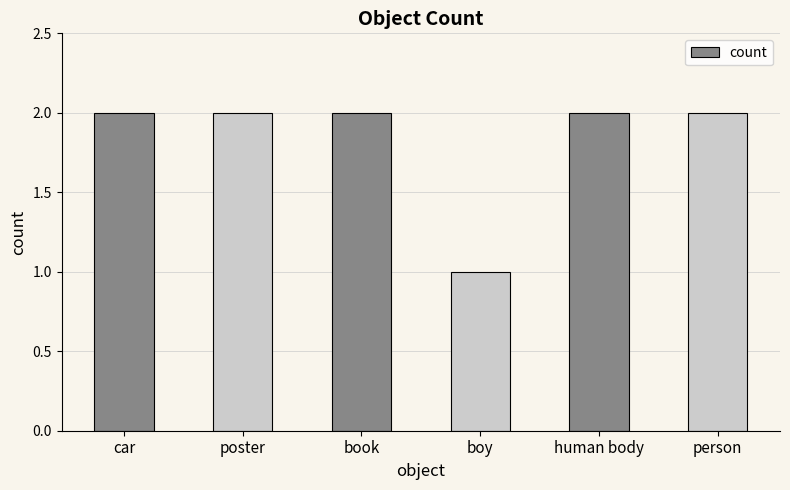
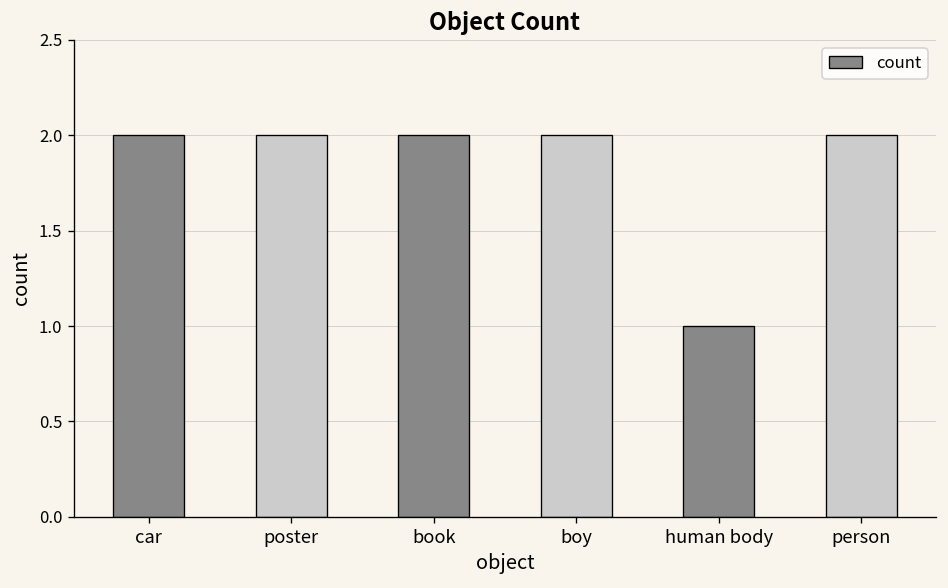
  {
    "car": 2,
    "poster": 2,
    "book": 2,
-   "boy": 1,
-   "human body": 2,
+   "boy": 2,
+   "human body": 1,
    "person": 2
  }
